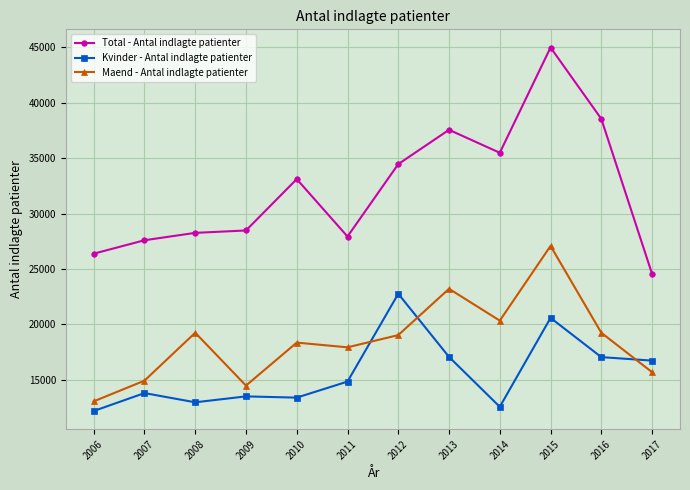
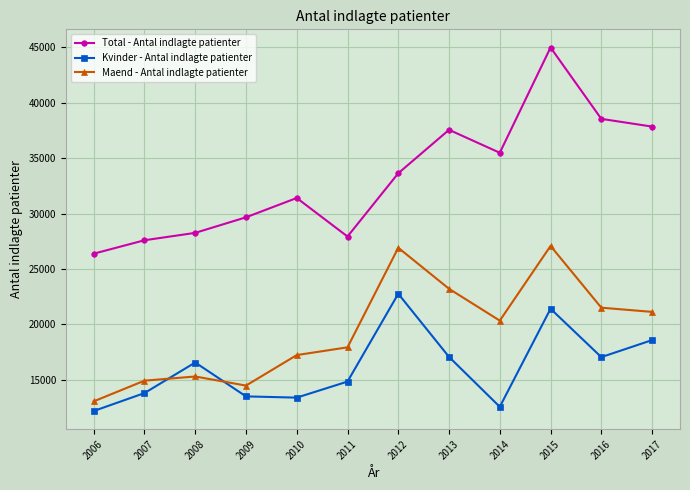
  {
    "Total - Antal indlagte patienter": {
      "2006": 26400,
      "2007": 27600,
      "2008": 28300,
-     "2009": 28500,
-     "2010": 33100,
+     "2009": 29700,
+     "2010": 31400,
      "2011": 27900,
-     "2012": 34500,
+     "2012": 33600,
      "2013": 37600,
      "2014": 35500,
      "2015": 45000,
      "2016": 38500,
-     "2017": 24500
+     "2017": 37800
    },
    "Kvinder - Antal indlagte patienter": {
      "2006": 12200,
      "2007": 13800,
-     "2008": 13000,
+     "2008": 16600,
      "2009": 13500,
      "2010": 13400,
      "2011": 14800,
      "2012": 22800,
      "2013": 17100,
      "2014": 12600,
-     "2015": 20600,
+     "2015": 21400,
      "2016": 17000,
-     "2017": 16700
+     "2017": 18600
    },
    "Maend - Antal indlagte patienter": {
      "2006": 13000,
      "2007": 14900,
-     "2008": 19200,
+     "2008": 15300,
      "2009": 14500,
-     "2010": 18400,
+     "2010": 17200,
      "2011": 17900,
-     "2012": 19000,
+     "2012": 26900,
      "2013": 23200,
      "2014": 20300,
      "2015": 27100,
-     "2016": 19200,
-     "2017": 15700
+     "2016": 21500,
+     "2017": 21100
    }
  }
